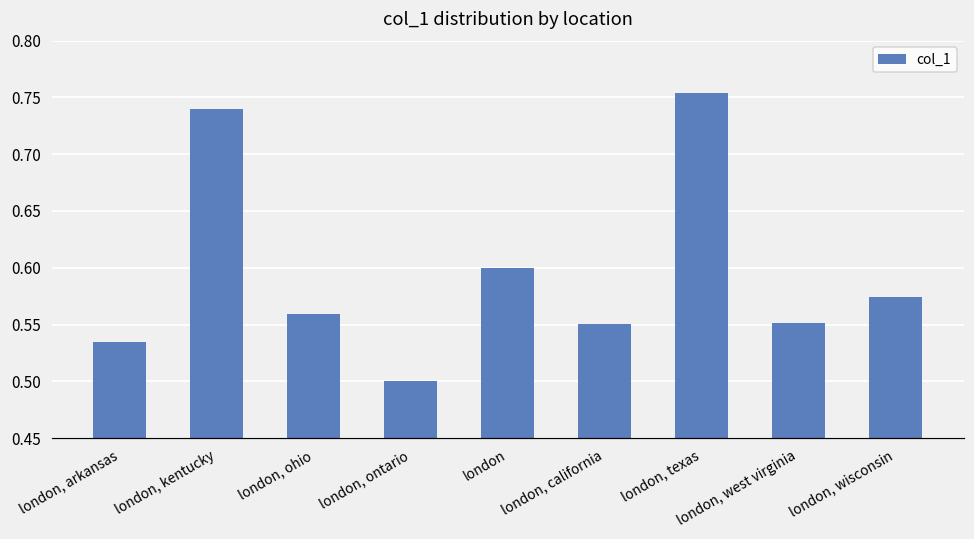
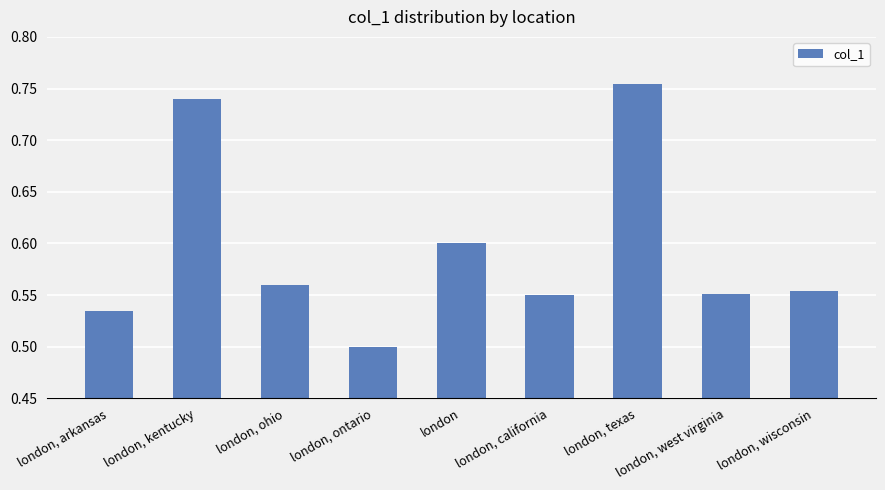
  {
    "london, arkansas": 0.535,
    "london, kentucky": 0.740,
    "london, ohio": 0.560,
    "london, ontario": 0.500,
    "london": 0.600,
    "london, california": 0.550,
    "london, texas": 0.754,
    "london, west virginia": 0.551,
-   "london, wisconsin": 0.574
+   "london, wisconsin": 0.554
  }
